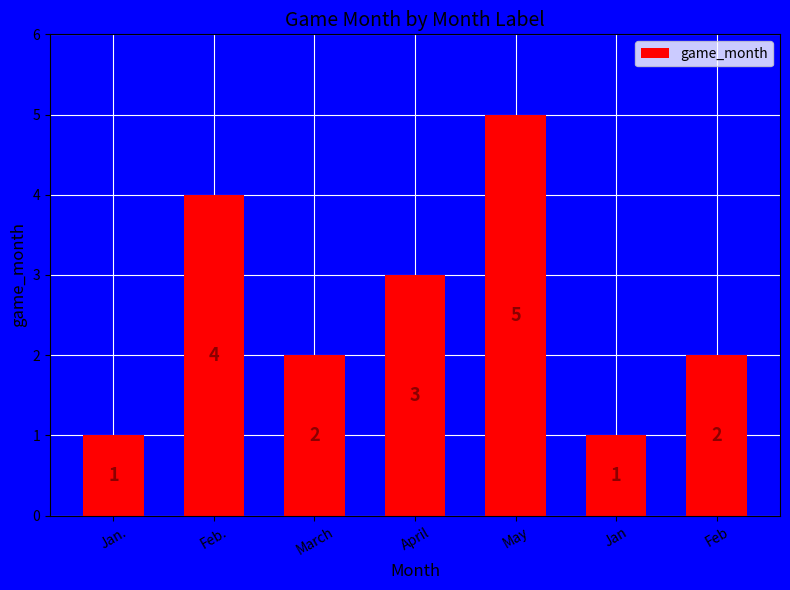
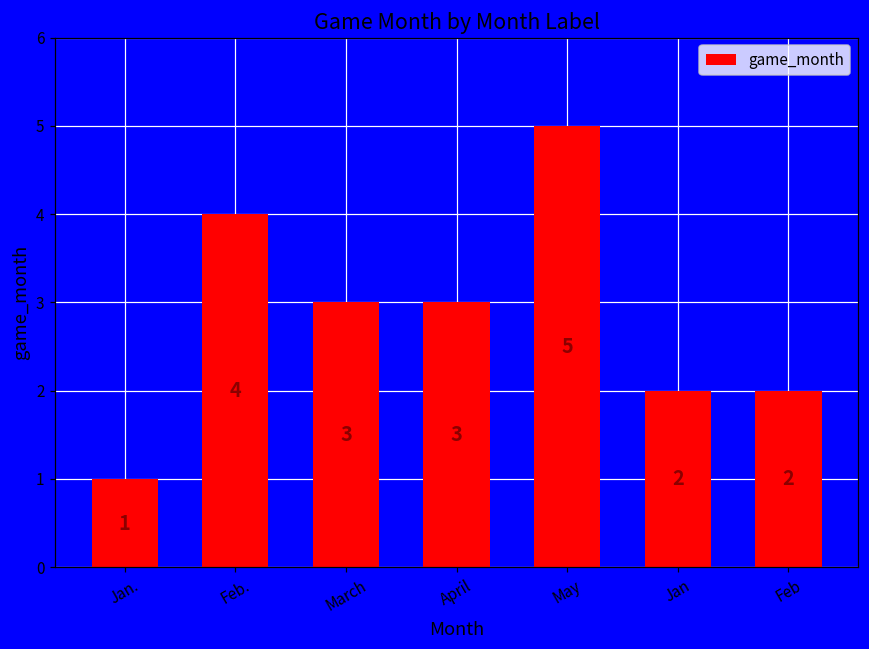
  {
    "Jan.": 1,
    "Feb.": 4,
-   "March": 2,
+   "March": 3,
    "April": 3,
    "May": 5,
-   "Jan": 1,
+   "Jan": 2,
    "Feb": 2
  }
